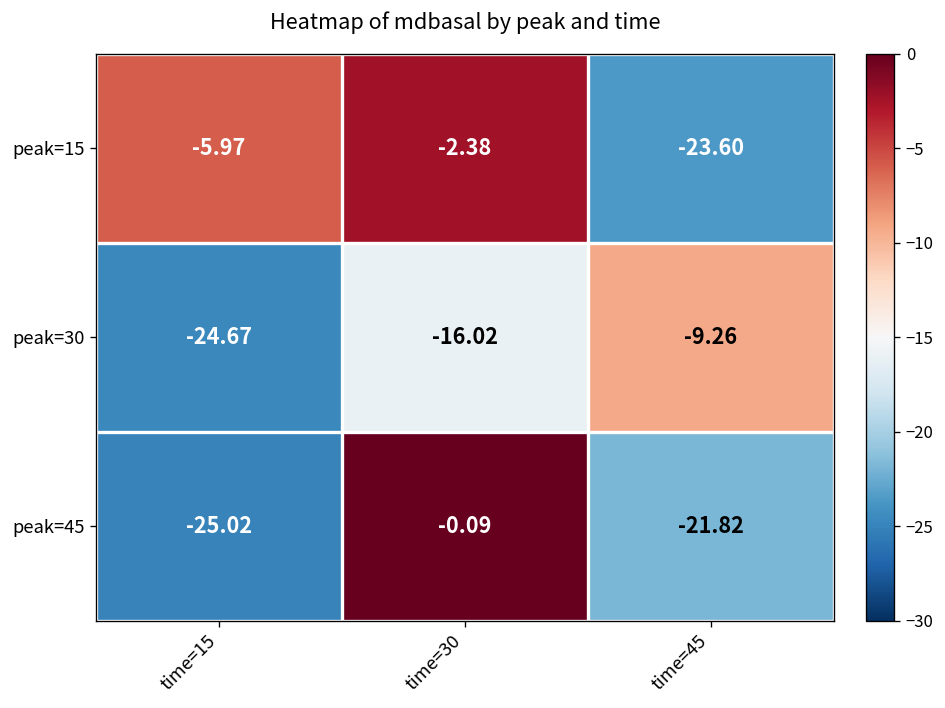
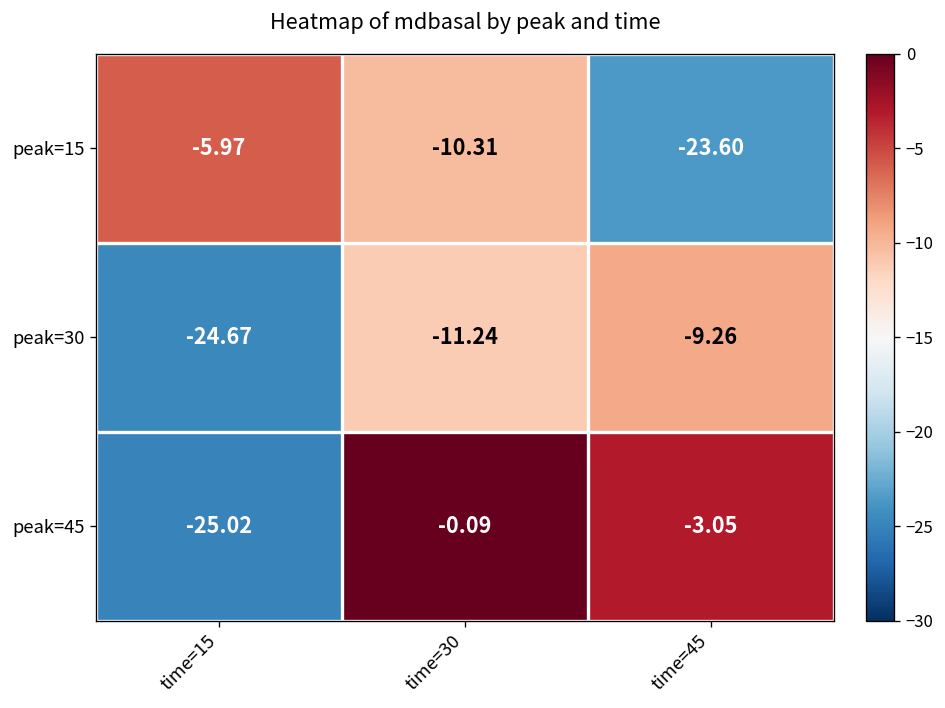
  {
    "peak=15": {
      "time=15": -5.97,
-     "time=30": -2.38,
+     "time=30": -10.31,
      "time=45": -23.60
    },
    "peak=30": {
      "time=15": -24.67,
-     "time=30": -16.02,
+     "time=30": -11.24,
      "time=45": -9.26
    },
    "peak=45": {
      "time=15": -25.02,
      "time=30": -0.09,
-     "time=45": -21.82
+     "time=45": -3.05
    }
  }
